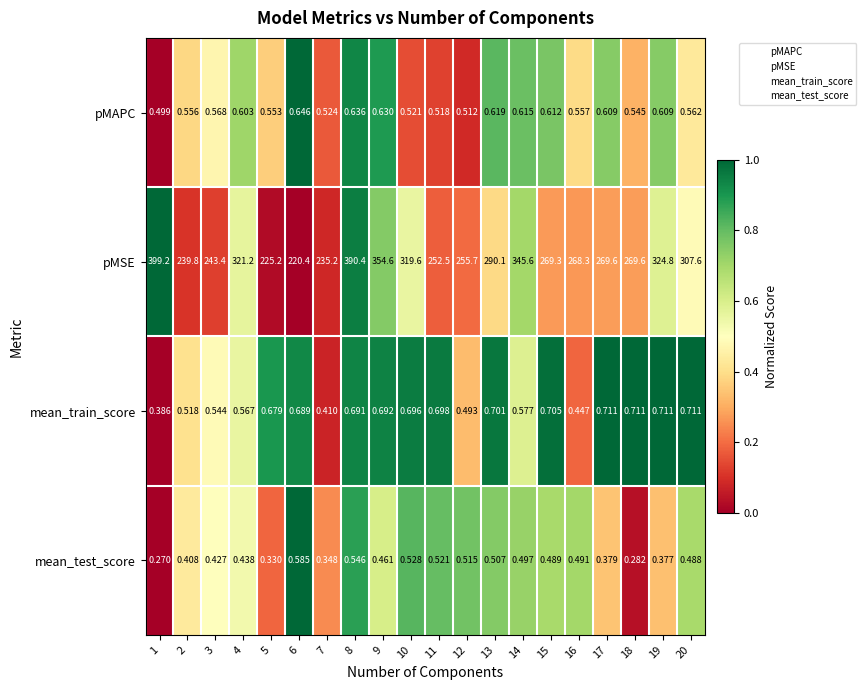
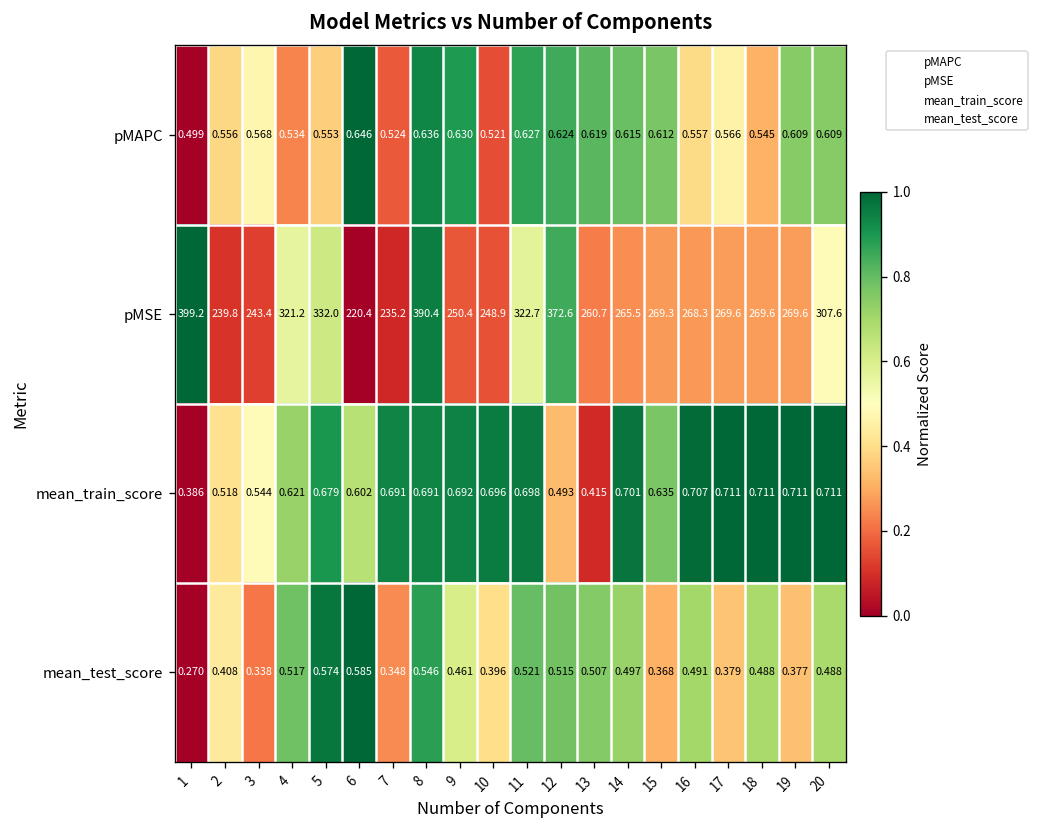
  {
    "pMAPC": {
      "1": 0.499,
      "2": 0.556,
      "3": 0.568,
-     "4": 0.603,
+     "4": 0.534,
      "5": 0.553,
      "6": 0.646,
      "7": 0.524,
      "8": 0.636,
      "9": 0.630,
      "10": 0.521,
-     "11": 0.518,
-     "12": 0.512,
+     "11": 0.627,
+     "12": 0.624,
      "13": 0.619,
      "14": 0.615,
      "15": 0.612,
      "16": 0.557,
-     "17": 0.609,
+     "17": 0.566,
      "18": 0.545,
      "19": 0.609,
-     "20": 0.562
+     "20": 0.609
    },
    "pMSE": {
      "1": 399.2,
      "2": 239.8,
      "3": 243.4,
      "4": 321.2,
-     "5": 225.2,
+     "5": 332.0,
      "6": 220.4,
      "7": 235.2,
      "8": 390.4,
-     "9": 354.6,
-     "10": 319.6,
-     "11": 252.5,
-     "12": 255.7,
-     "13": 290.1,
-     "14": 345.6,
+     "9": 250.4,
+     "10": 248.9,
+     "11": 322.7,
+     "12": 372.6,
+     "13": 260.7,
+     "14": 265.5,
      "15": 269.3,
      "16": 268.3,
      "17": 269.6,
      "18": 269.6,
-     "19": 324.8,
+     "19": 269.6,
      "20": 307.6
    },
    "mean_train_score": {
      "1": 0.386,
      "2": 0.518,
      "3": 0.544,
-     "4": 0.567,
+     "4": 0.621,
      "5": 0.679,
-     "6": 0.689,
-     "7": 0.410,
+     "6": 0.602,
+     "7": 0.691,
      "8": 0.691,
      "9": 0.692,
      "10": 0.696,
      "11": 0.698,
      "12": 0.493,
-     "13": 0.701,
-     "14": 0.577,
-     "15": 0.705,
-     "16": 0.447,
+     "13": 0.415,
+     "14": 0.701,
+     "15": 0.635,
+     "16": 0.707,
      "17": 0.711,
      "18": 0.711,
      "19": 0.711,
      "20": 0.711
    },
    "mean_test_score": {
      "1": 0.270,
      "2": 0.408,
-     "3": 0.427,
-     "4": 0.438,
-     "5": 0.330,
+     "3": 0.338,
+     "4": 0.517,
+     "5": 0.574,
      "6": 0.585,
      "7": 0.348,
      "8": 0.546,
      "9": 0.461,
-     "10": 0.528,
+     "10": 0.396,
      "11": 0.521,
      "12": 0.515,
      "13": 0.507,
      "14": 0.497,
-     "15": 0.489,
+     "15": 0.368,
      "16": 0.491,
      "17": 0.379,
-     "18": 0.282,
+     "18": 0.488,
      "19": 0.377,
      "20": 0.488
    }
  }
